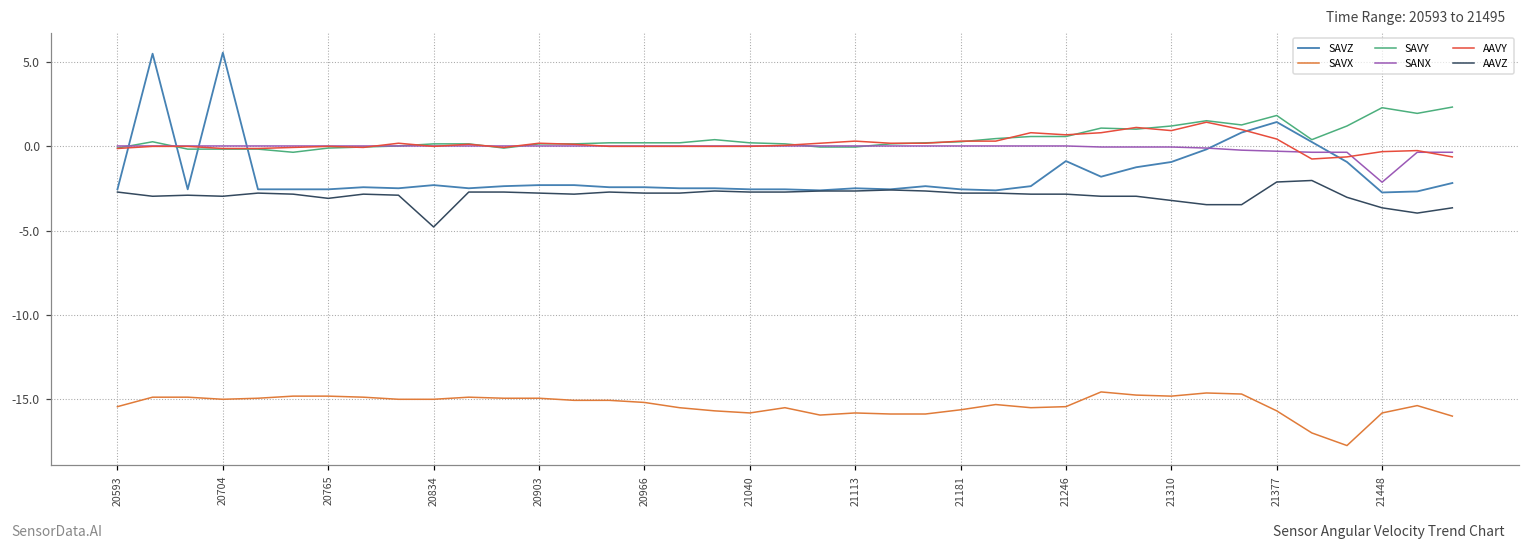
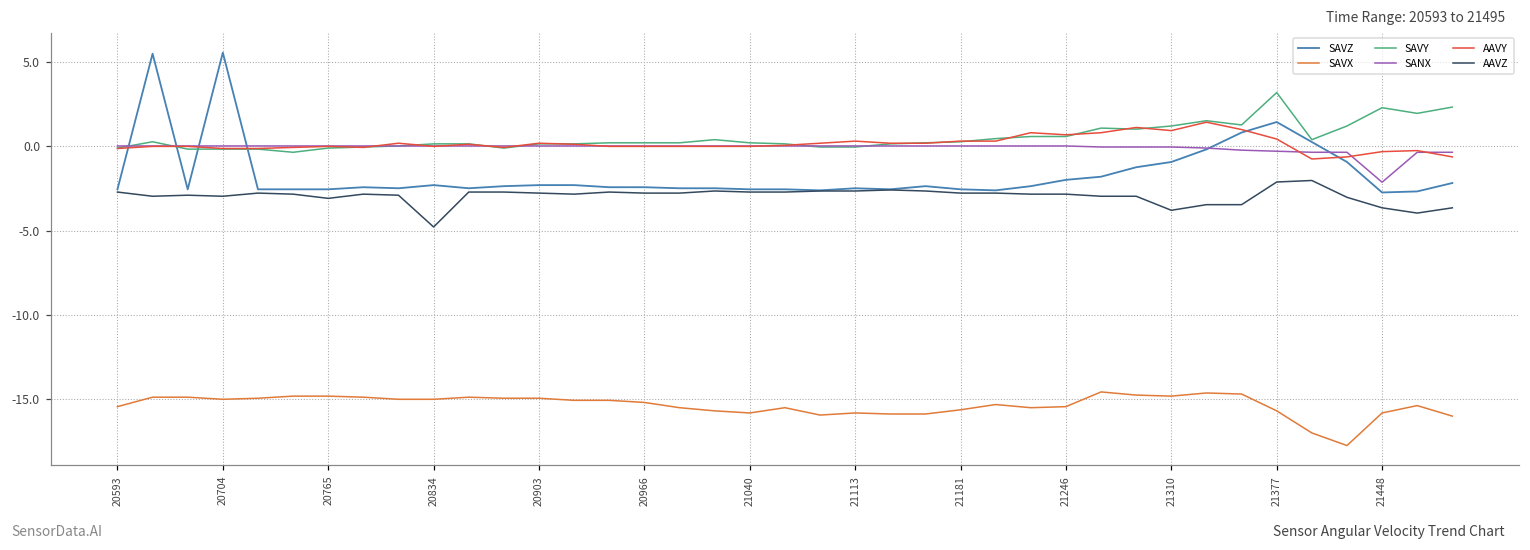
  {
    "SAVZ": {
      "20704": 5.6,
      "20765": -2.5,
      "20834": -2.3,
      "20903": -2.3,
      "20966": -2.4,
      "21181": -2.5,
-     "21246": -0.9,
+     "21246": -2.0,
      "21310": -0.9,
      "21377": 1.5,
      "21448": -2.7
    },
    "SAVY": {
      "20966": 0.2,
      "21040": 0.2,
      "21310": 1.2,
-     "21377": 1.8,
+     "21377": 3.2,
      "21448": 2.3
    },
    "SANX": {
      "21181": 0.0,
      "21246": 0.0,
      "21310": 0.0,
      "21377": -0.3,
      "21448": -2.1
    },
    "AAVZ": {
      "20704": -3.0,
      "20765": -3.1,
      "20834": -4.8,
      "20903": -2.8,
      "20966": -2.8,
      "21181": -2.8,
      "21246": -2.8,
-     "21310": -3.2,
+     "21310": -3.8,
      "21377": -2.1,
      "21448": -3.6
    }
  }
